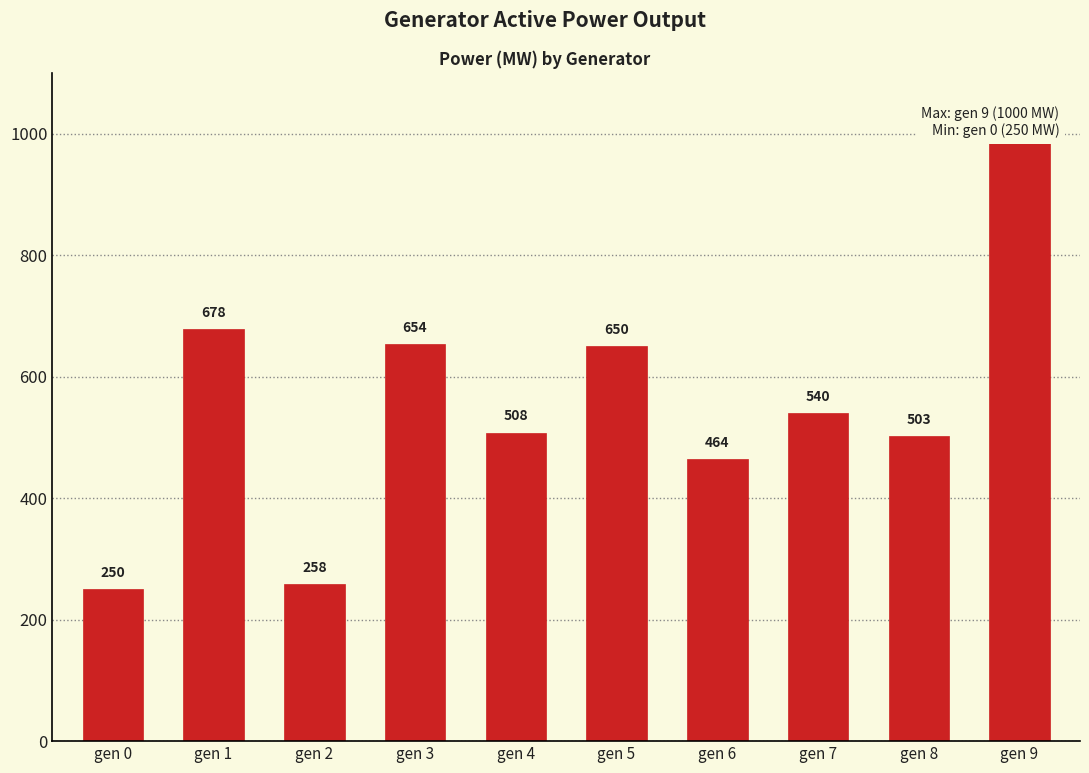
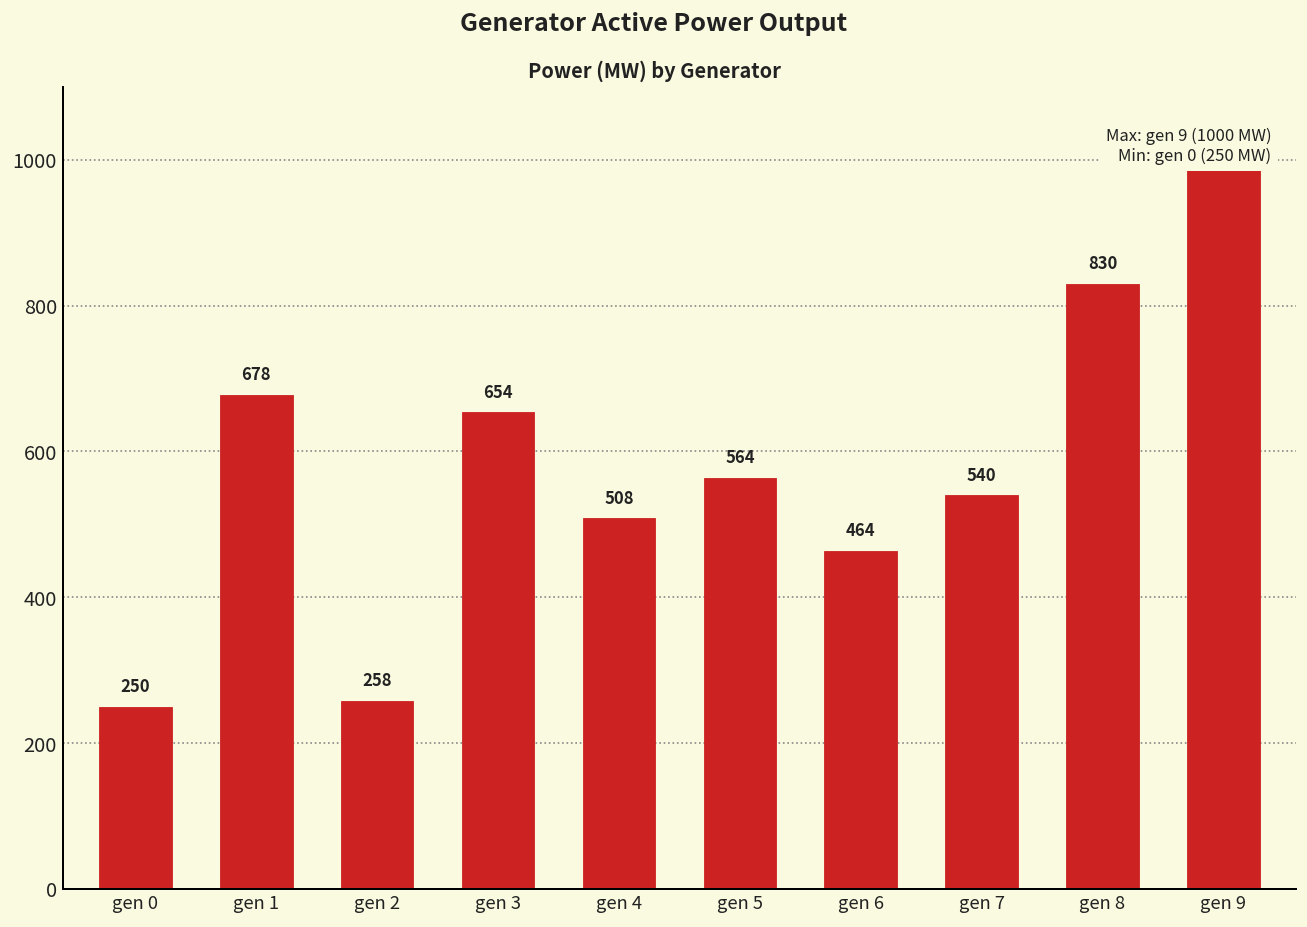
  {
    "gen 0": 250,
    "gen 1": 678,
    "gen 2": 258,
    "gen 3": 654,
    "gen 4": 508,
-   "gen 5": 650,
+   "gen 5": 564,
    "gen 6": 464,
    "gen 7": 540,
-   "gen 8": 503
+   "gen 8": 830
  }
